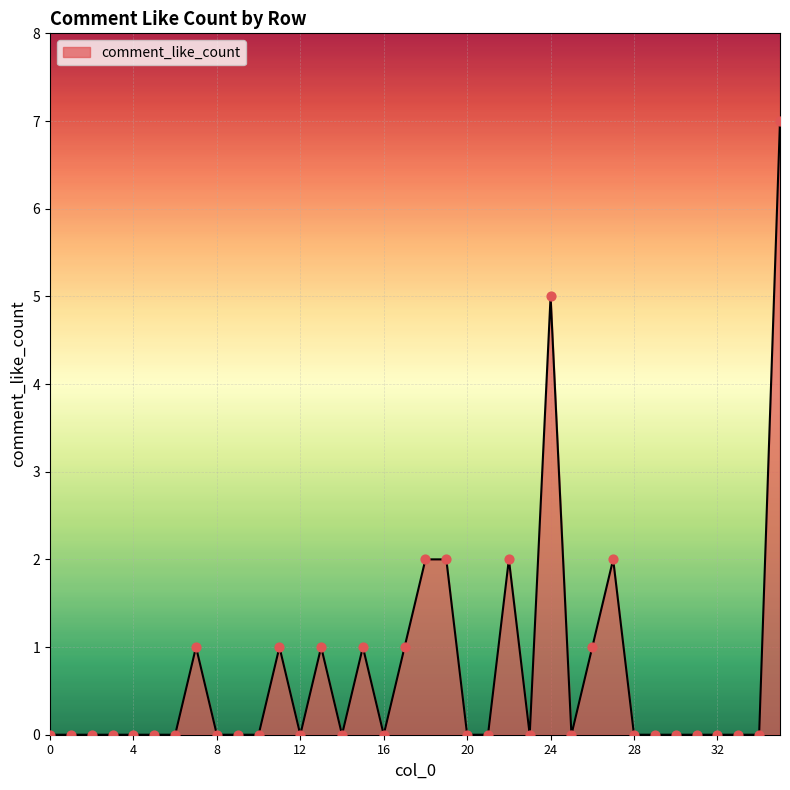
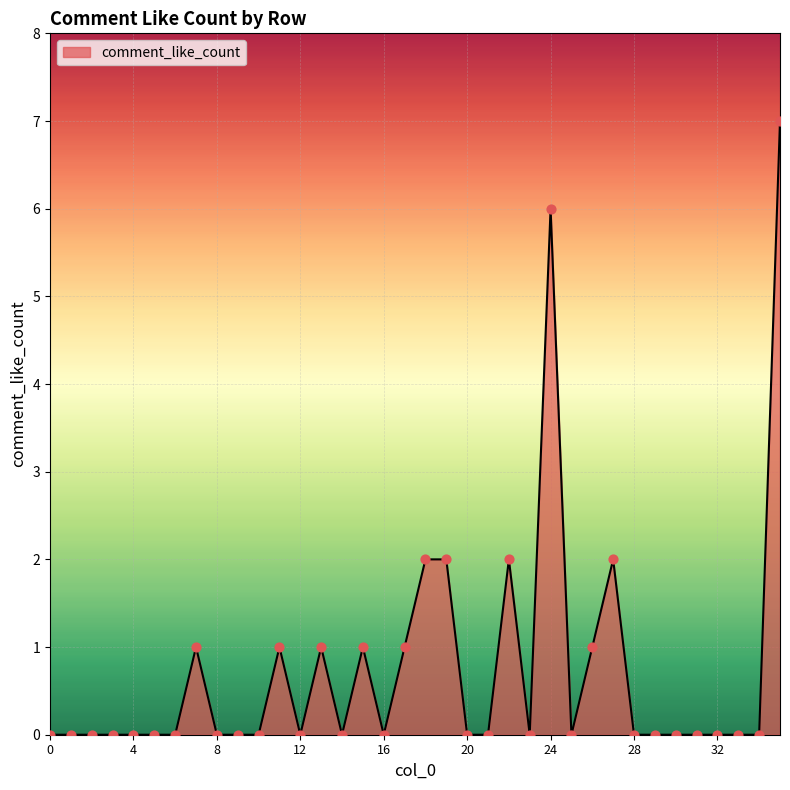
  {
    "0": 0,
    "4": 0,
    "8": 0,
    "12": 0,
    "16": 0,
    "20": 0,
-   "24": 5,
+   "24": 6,
    "28": 0,
    "32": 0
  }
